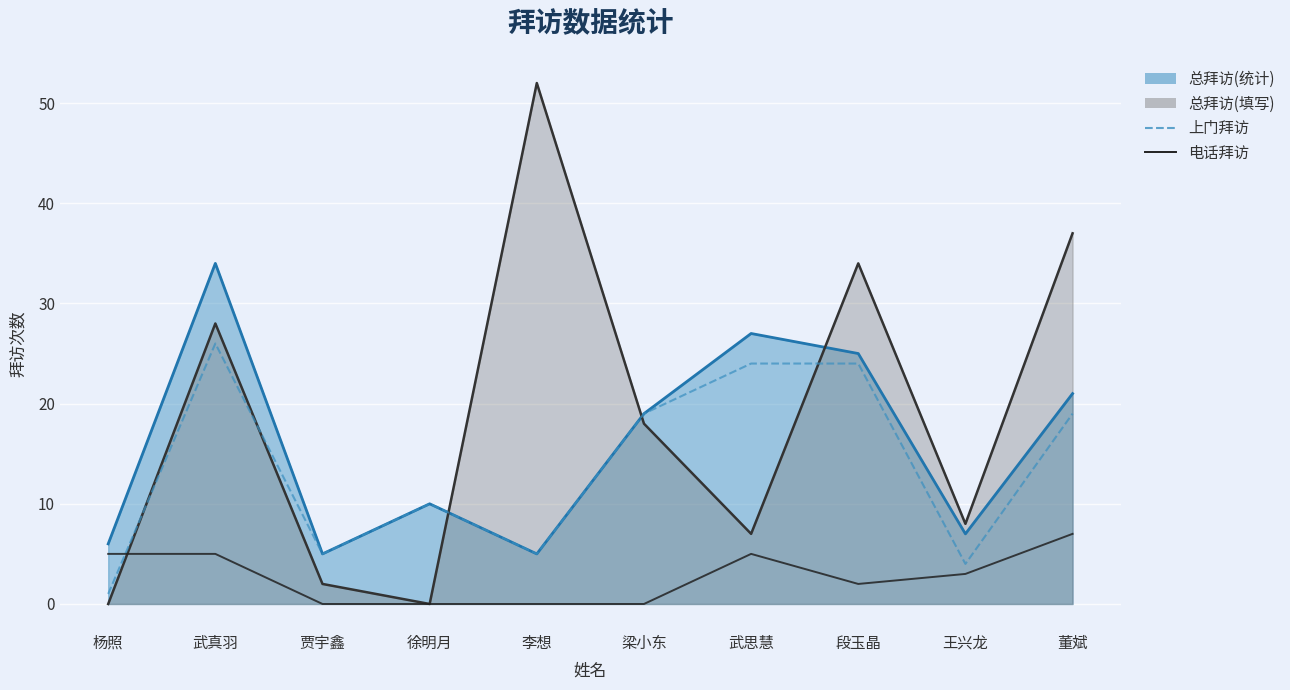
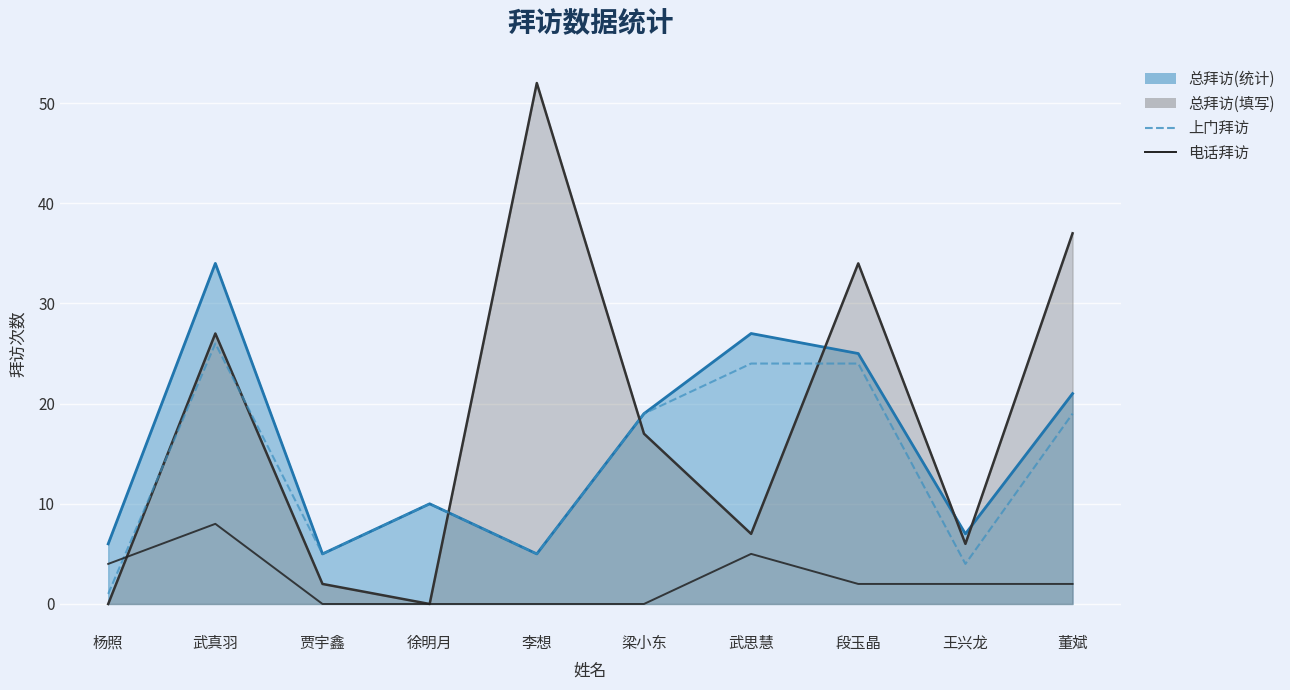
  {
    "总拜访(填写)": {
      "杨照": 0,
-     "武真羽": 28,
+     "武真羽": 27,
      "贾宇鑫": 2,
      "李想": 52,
-     "梁小东": 18,
+     "梁小东": 17,
      "武思慧": 7,
      "段玉晶": 34,
-     "王兴龙": 8,
+     "王兴龙": 6,
      "董斌": 37
    },
    "电话拜访": {
-     "杨照": 5,
-     "武真羽": 5,
+     "杨照": 4,
+     "武真羽": 8,
      "贾宇鑫": 0,
      "李想": 0,
      "梁小东": 0,
      "武思慧": 5,
      "段玉晶": 2,
-     "王兴龙": 3,
-     "董斌": 7
+     "王兴龙": 2,
+     "董斌": 2
    }
  }
